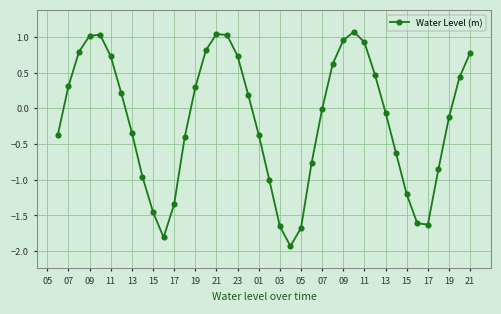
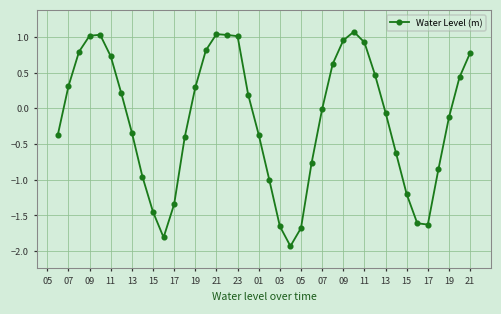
  {
-   "23": 0.7,
+   "23": 1.0,
    "01": -0.4,
    "03": -1.7,
    "05": -1.7
  }
